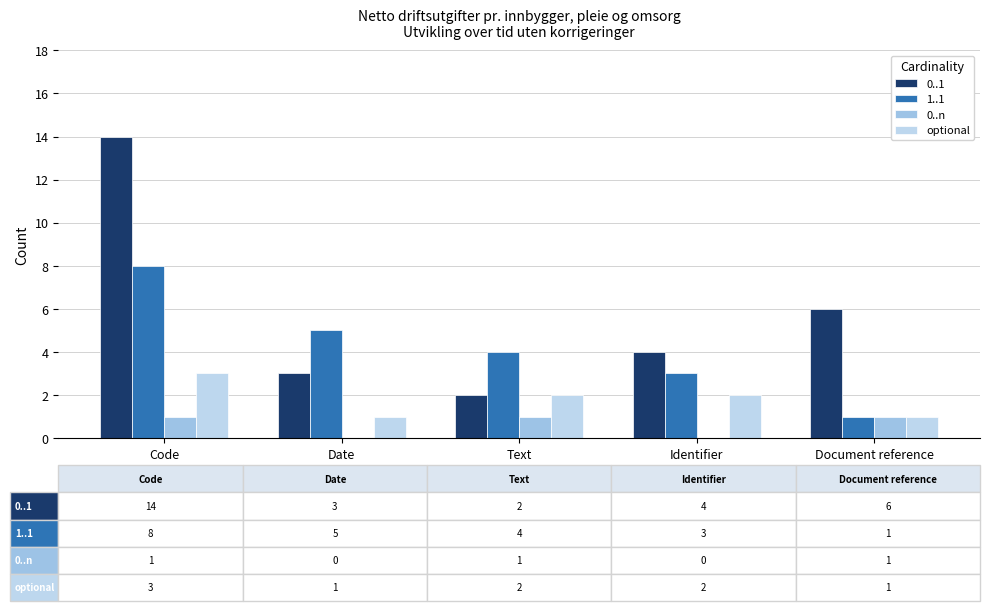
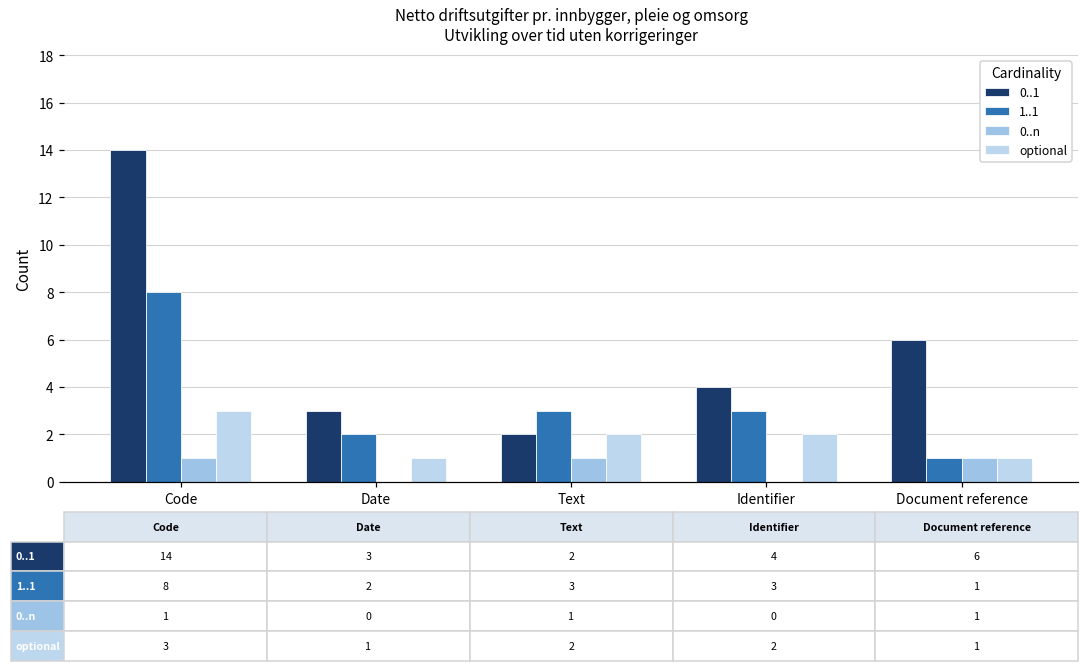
  {
    "0..1": {
      "Code": 14.0,
      "Date": 3.0,
      "Text": 2.0,
      "Identifier": 4.0,
      "Document reference": 6.0
    },
    "1..1": {
-     "Date": 5,
-     "Text": 4
+     "Date": 2,
+     "Text": 3
    }
  }
